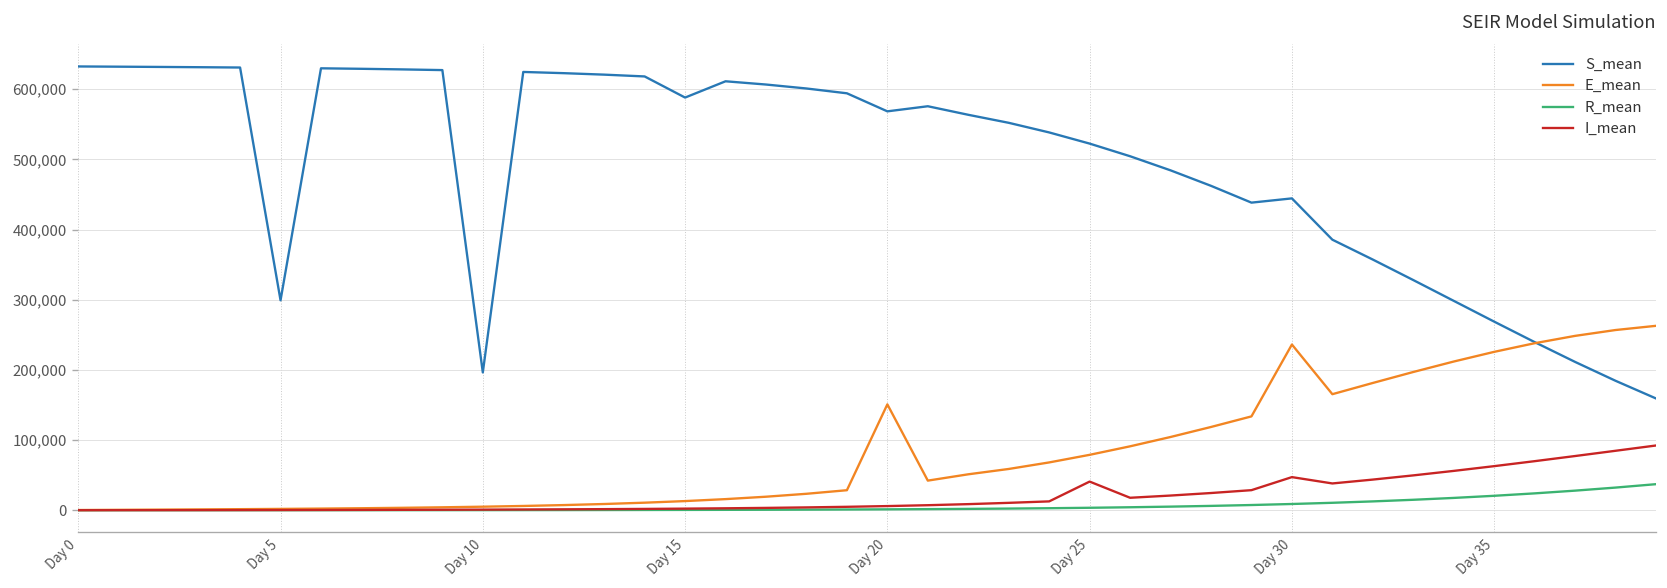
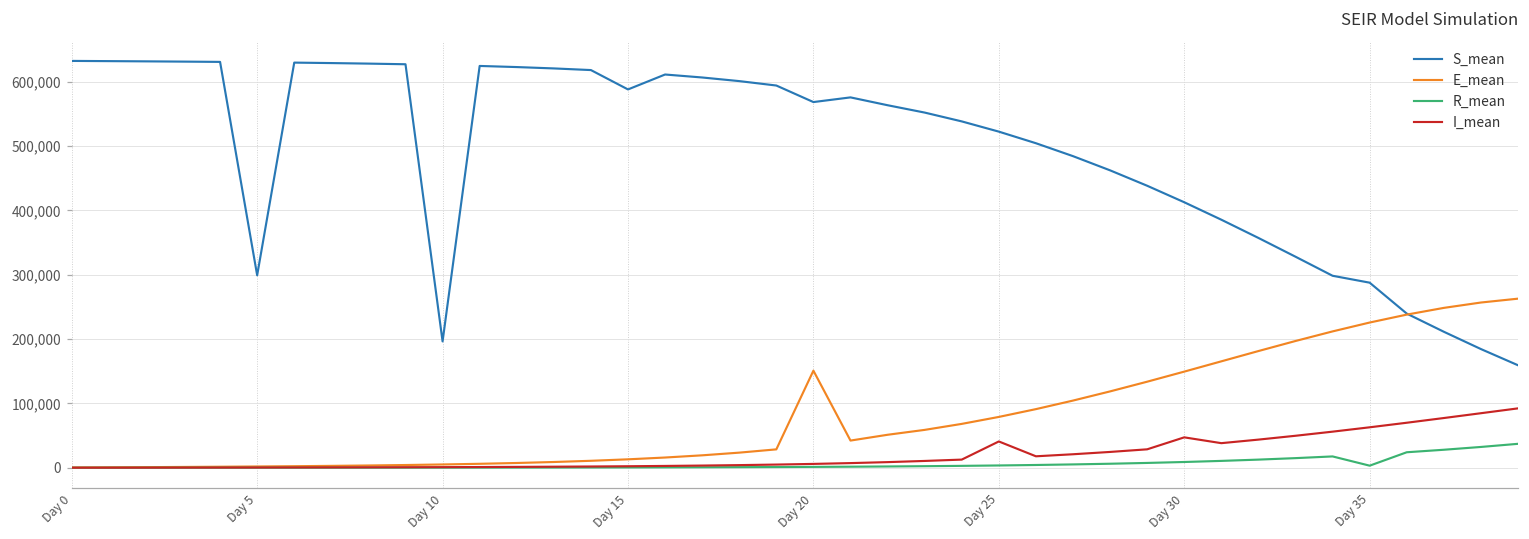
  {
    "S_mean": {
      "Day 0": "630,000",
      "Day 5": "300,000",
      "Day 10": "200,000",
      "Day 15": "590,000",
      "Day 20": "570,000",
      "Day 25": "520,000",
-     "Day 30": "440,000",
-     "Day 35": "270,000"
+     "Day 30": "410,000",
+     "Day 35": "290,000"
    },
    "E_mean": {
      "Day 15": "10,000",
      "Day 20": "150,000",
      "Day 25": "80,000",
-     "Day 30": "240,000",
+     "Day 30": "150,000",
      "Day 35": "230,000"
    },
    "R_mean": {
      "Day 20": "0",
      "Day 25": "0",
      "Day 30": "10,000",
-     "Day 35": "20,000"
+     "Day 35": "0"
    },
    "I_mean": {
      "Day 20": "10,000",
      "Day 25": "40,000",
      "Day 30": "50,000",
      "Day 35": "60,000"
    }
  }
